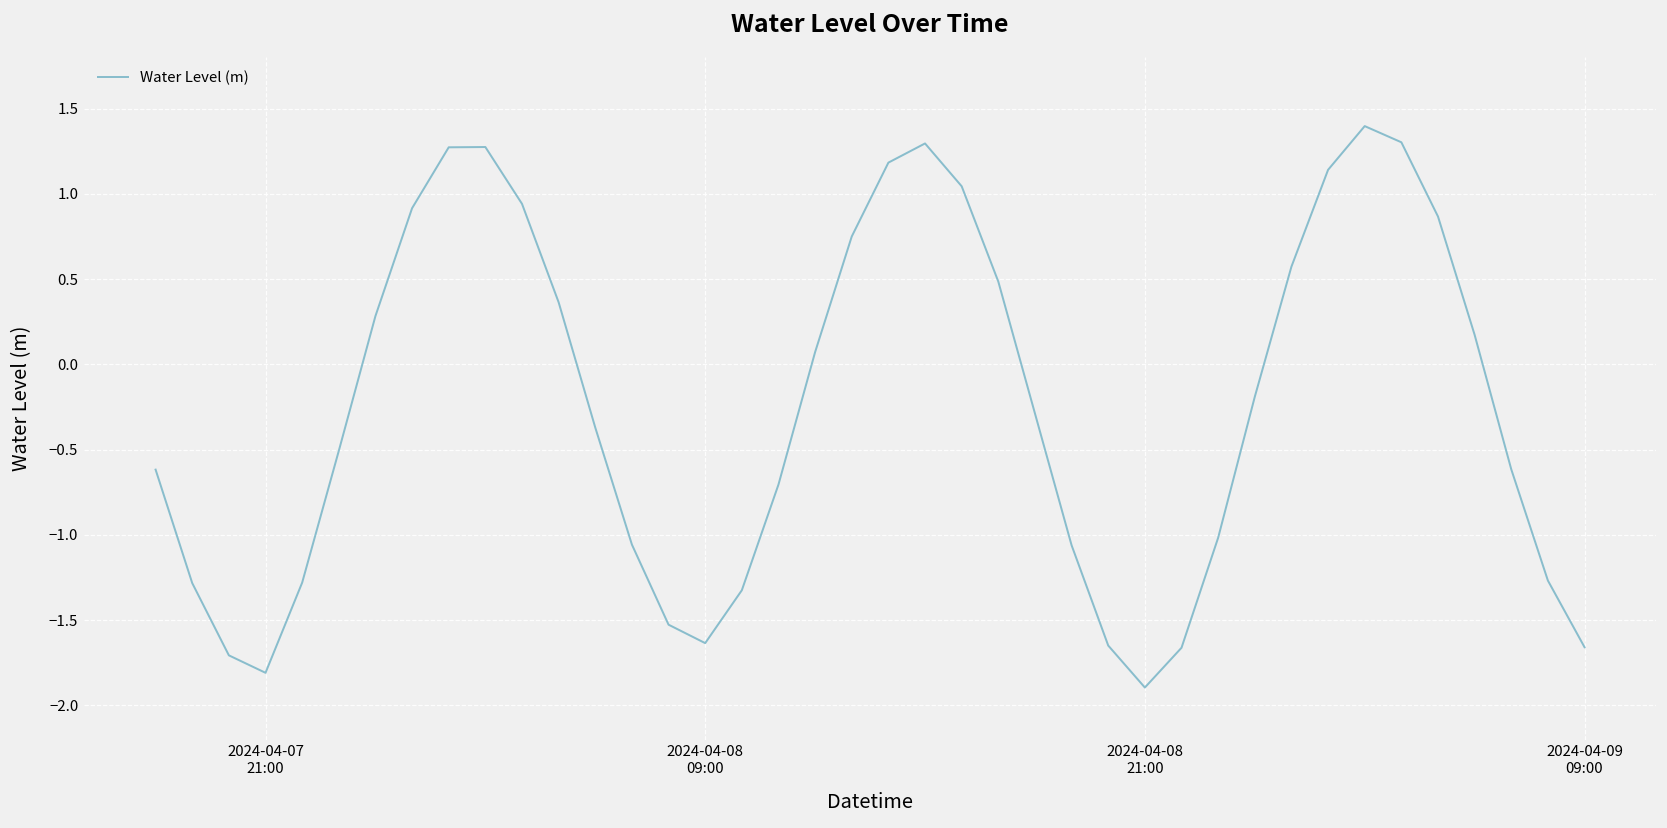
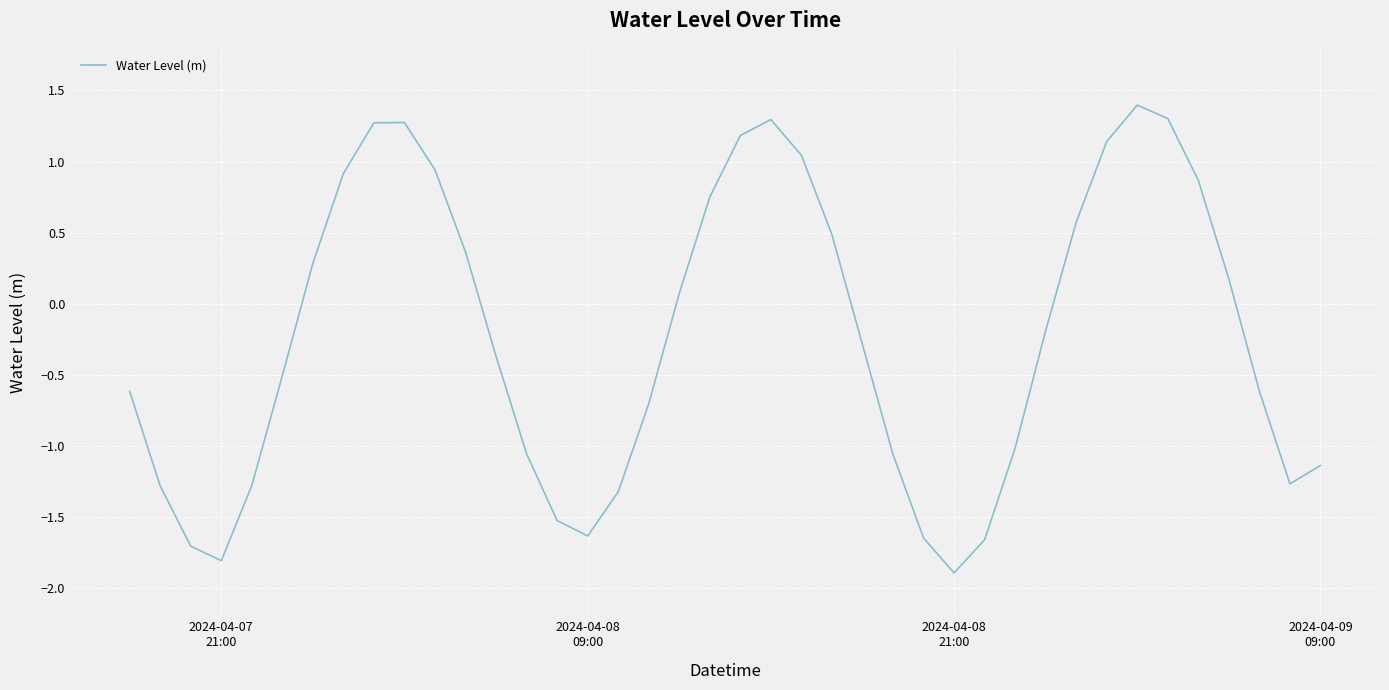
  {
    "2024-04-07 21:00": -1.81,
    "2024-04-08 09:00": -1.63,
    "2024-04-08 21:00": -1.90,
-   "2024-04-09 09:00": -1.66
+   "2024-04-09 09:00": -1.14
  }
